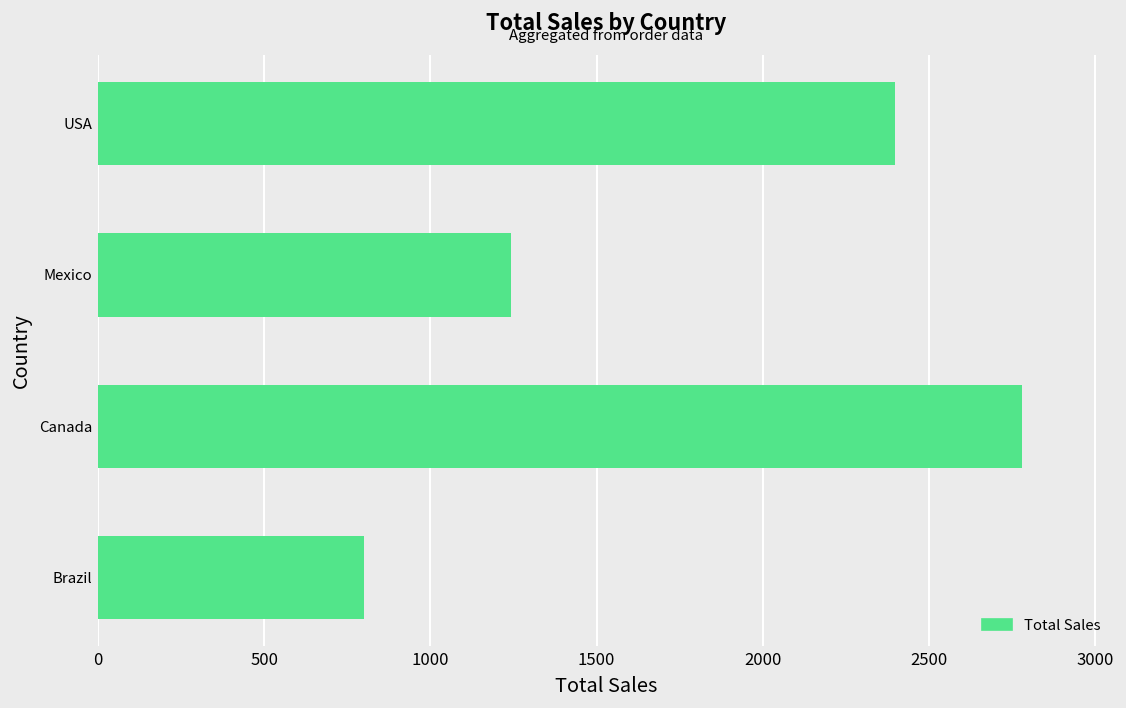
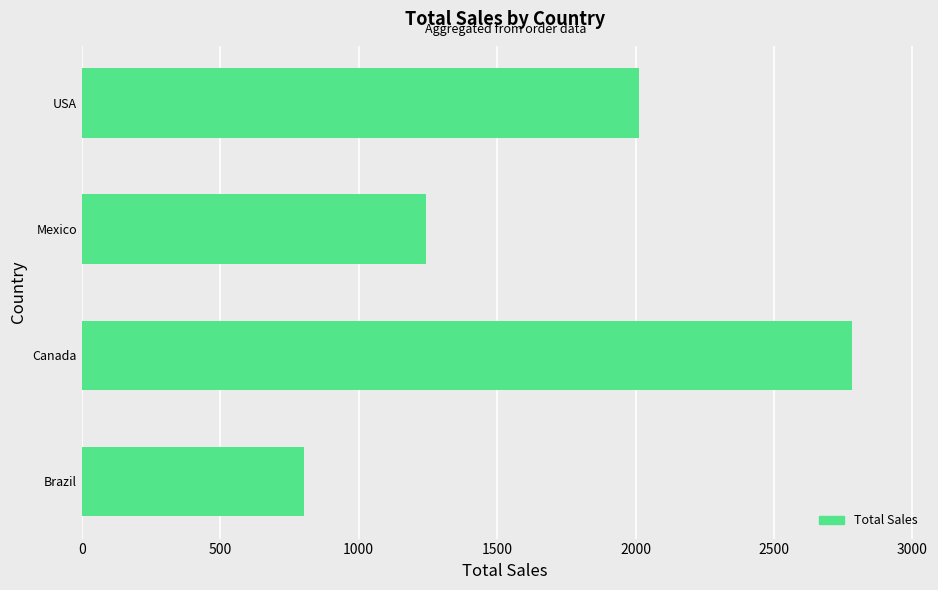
  {
-   "USA": 2400,
+   "USA": 2010,
    "Mexico": 1240,
    "Canada": 2780,
    "Brazil": 800
  }
